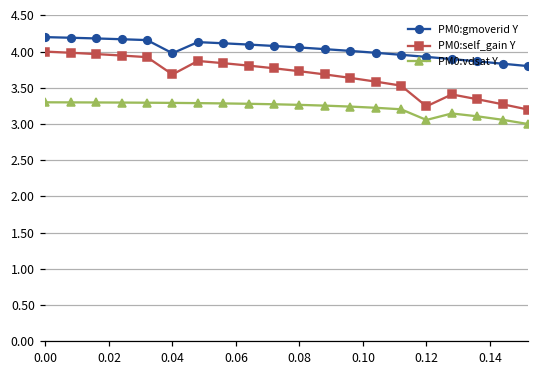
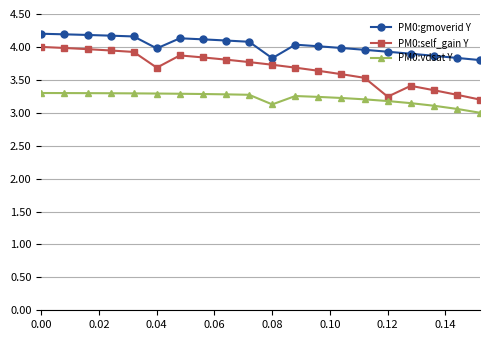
  {
    "PM0:gmoverid Y": {
      "0.00": 4.2,
      "0.04": 4.0,
-     "0.08": 4.1,
+     "0.08": 3.8,
      "0.12": 3.9
    },
    "PM0:self_gain Y": {
      "0.00": 4.0,
      "0.04": 3.7,
      "0.08": 3.7,
      "0.12": 3.2
    },
    "PM0:vdsat Y": {
      "0.00": 3.3,
      "0.04": 3.3,
-     "0.08": 3.3,
-     "0.12": 3.1
+     "0.08": 3.1,
+     "0.12": 3.2
    }
  }
